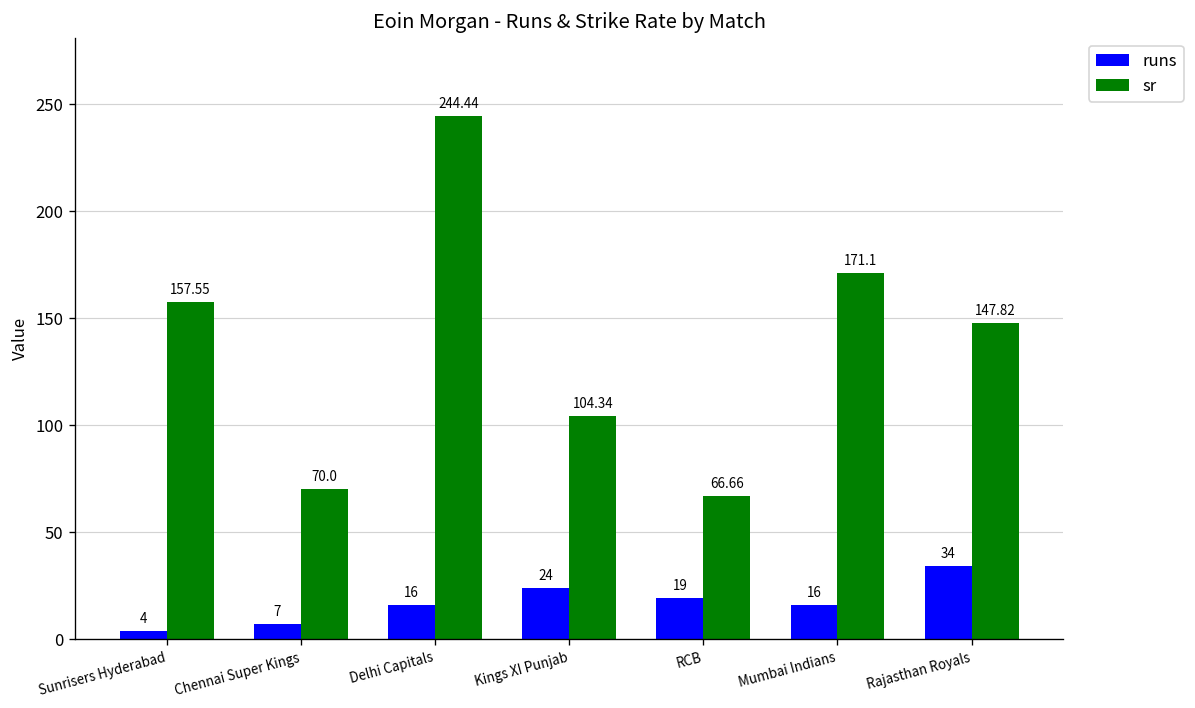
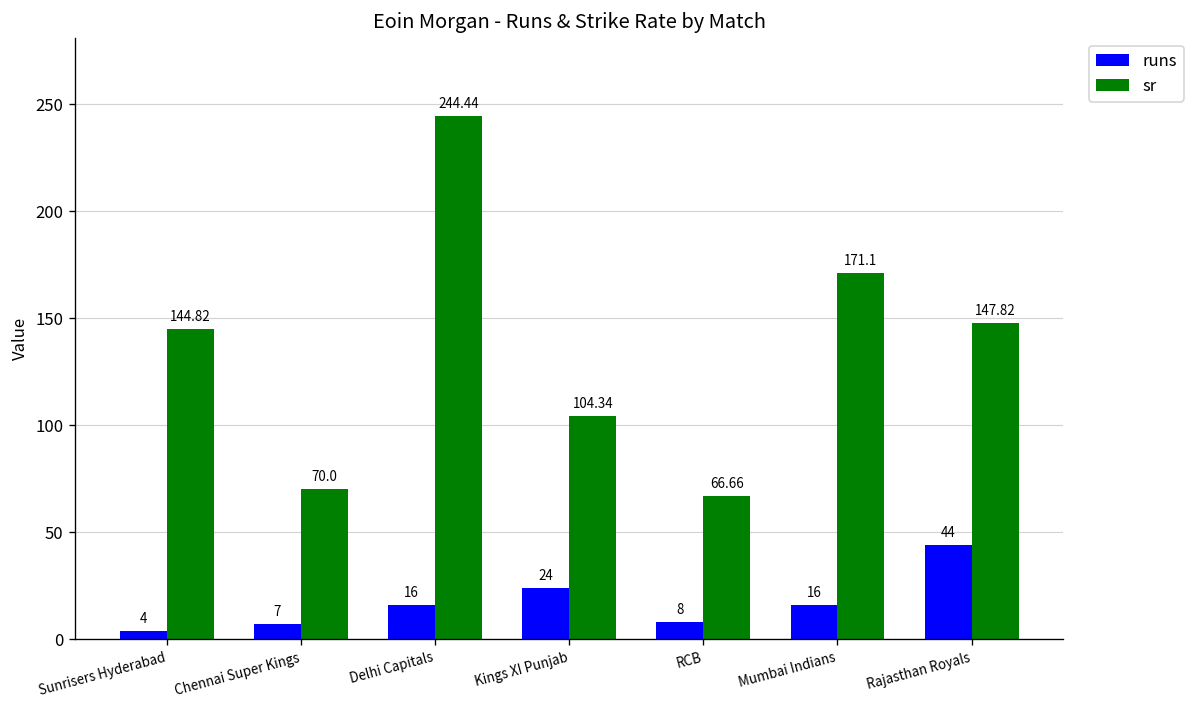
  {
    "runs": {
      "Sunrisers Hyderabad": 4,
      "Chennai Super Kings": 7,
      "Delhi Capitals": 16,
      "Kings XI Punjab": 24,
-     "RCB": 19,
+     "RCB": 8,
      "Mumbai Indians": 16,
-     "Rajasthan Royals": 34
+     "Rajasthan Royals": 44
    },
    "sr": {
-     "Sunrisers Hyderabad": 157.55,
+     "Sunrisers Hyderabad": 144.82,
      "Chennai Super Kings": 70.0,
      "Delhi Capitals": 244.44,
      "Kings XI Punjab": 104.34,
      "RCB": 66.66,
      "Mumbai Indians": 171.1,
      "Rajasthan Royals": 147.82
    }
  }
